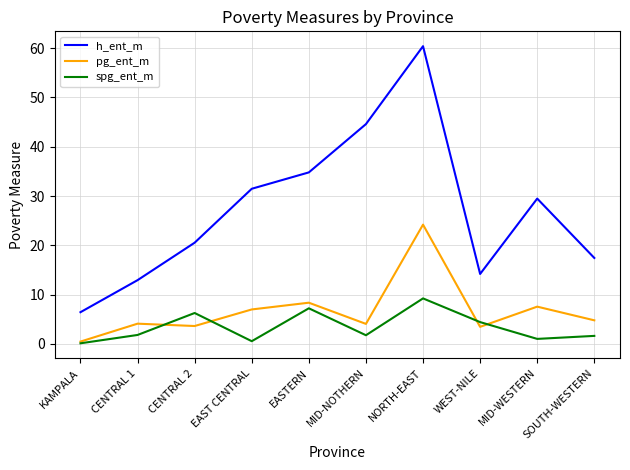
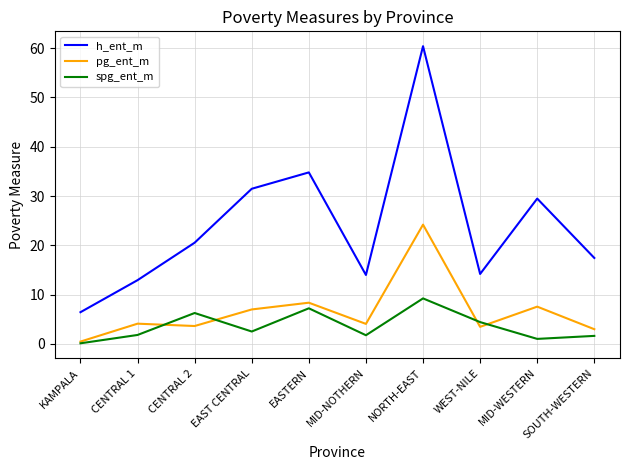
  {
    "h_ent_m": {
      "KAMPALA": 6,
      "CENTRAL 1": 13,
      "CENTRAL 2": 21,
      "EAST CENTRAL": 31,
      "EASTERN": 35,
-     "MID-NOTHERN": 45,
+     "MID-NOTHERN": 14,
      "NORTH-EAST": 60,
      "WEST-NILE": 14,
      "MID-WESTERN": 29,
      "SOUTH-WESTERN": 17
    },
    "pg_ent_m": {
      "CENTRAL 1": 4,
      "CENTRAL 2": 4,
      "EAST CENTRAL": 7,
      "EASTERN": 8,
      "MID-NOTHERN": 4,
      "NORTH-EAST": 24,
      "WEST-NILE": 3,
      "MID-WESTERN": 8,
-     "SOUTH-WESTERN": 5
+     "SOUTH-WESTERN": 3
    },
    "spg_ent_m": {
      "CENTRAL 1": 2,
      "CENTRAL 2": 6,
-     "EAST CENTRAL": 1,
+     "EAST CENTRAL": 3,
      "EASTERN": 7,
      "MID-NOTHERN": 2,
      "NORTH-EAST": 9,
      "WEST-NILE": 4,
      "MID-WESTERN": 1,
      "SOUTH-WESTERN": 2
    }
  }
